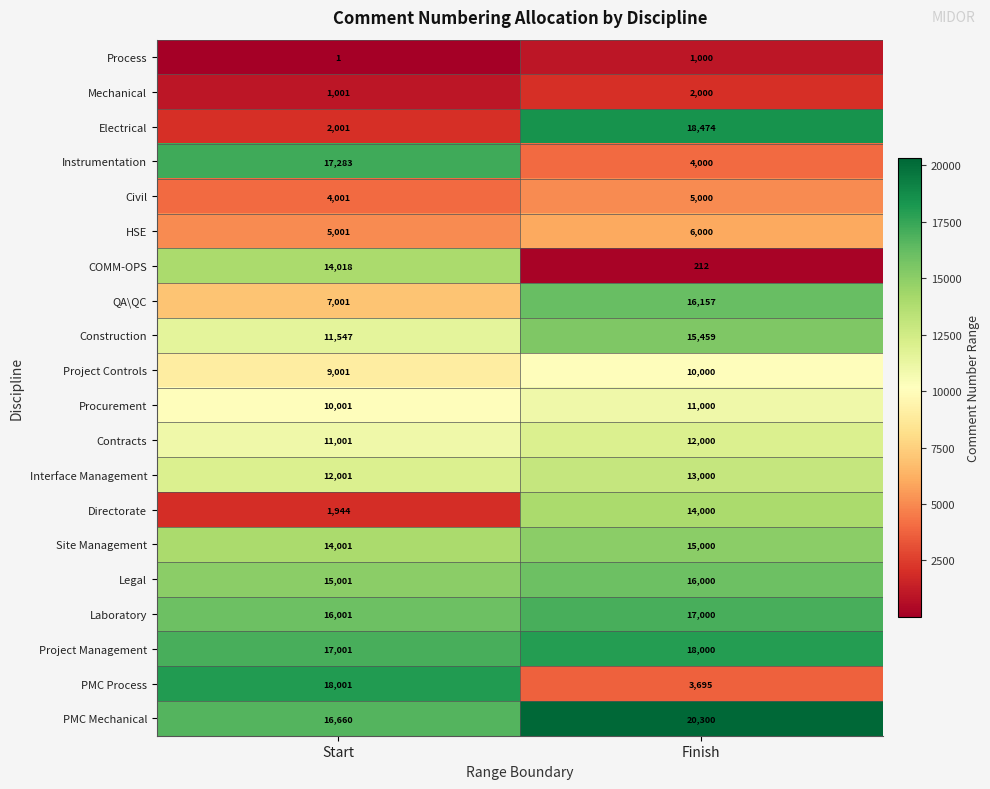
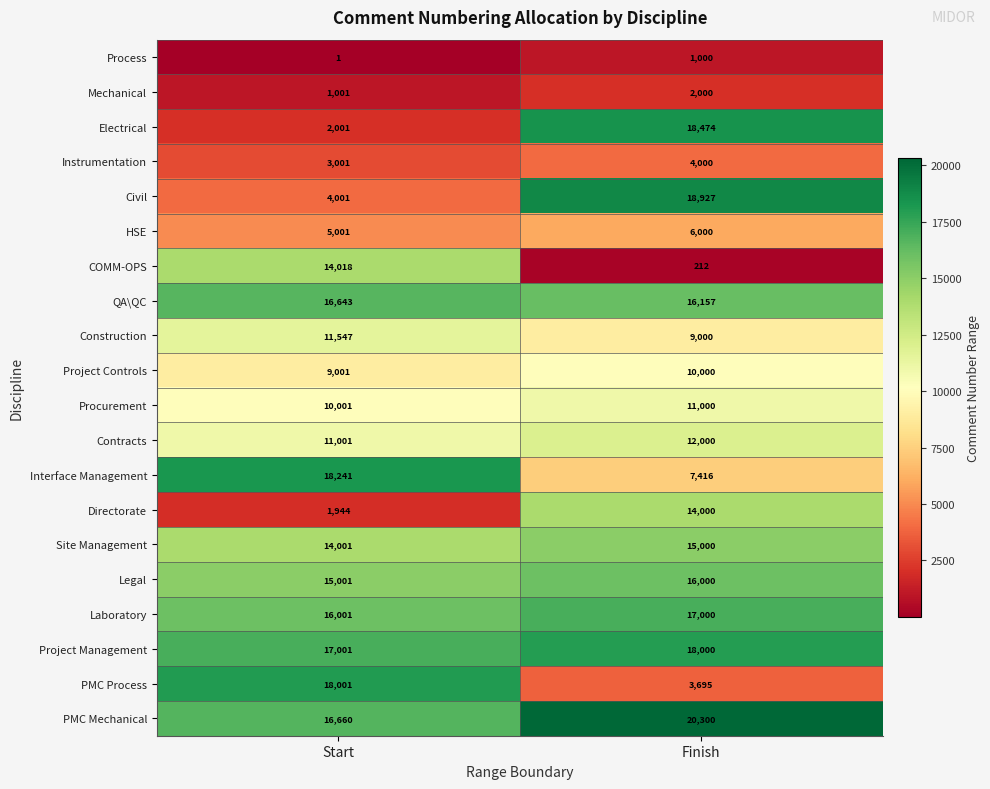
  {
    "Process": {
      "Start": "1",
      "Finish": "1,000"
    },
    "Mechanical": {
      "Start": "1,001",
      "Finish": "2,000"
    },
    "Electrical": {
      "Start": "2,001",
      "Finish": "18,474"
    },
    "Instrumentation": {
-     "Start": "17,283",
+     "Start": "3,001",
      "Finish": "4,000"
    },
    "Civil": {
      "Start": "4,001",
-     "Finish": "5,000"
+     "Finish": "18,927"
    },
    "HSE": {
      "Start": "5,001",
      "Finish": "6,000"
    },
    "COMM-OPS": {
      "Start": "14,018",
      "Finish": "212"
    },
    "QA\\QC": {
-     "Start": "7,001",
+     "Start": "16,643",
      "Finish": "16,157"
    },
    "Construction": {
      "Start": "11,547",
-     "Finish": "15,459"
+     "Finish": "9,000"
    },
    "Project Controls": {
      "Start": "9,001",
      "Finish": "10,000"
    },
    "Procurement": {
      "Start": "10,001",
      "Finish": "11,000"
    },
    "Contracts": {
      "Start": "11,001",
      "Finish": "12,000"
    },
    "Interface Management": {
-     "Start": "12,001",
-     "Finish": "13,000"
+     "Start": "18,241",
+     "Finish": "7,416"
    },
    "Directorate": {
      "Start": "1,944",
      "Finish": "14,000"
    },
    "Site Management": {
      "Start": "14,001",
      "Finish": "15,000"
    },
    "Legal": {
      "Start": "15,001",
      "Finish": "16,000"
    },
    "Laboratory": {
      "Start": "16,001",
      "Finish": "17,000"
    },
    "Project Management": {
      "Start": "17,001",
      "Finish": "18,000"
    },
    "PMC Process": {
      "Start": "18,001",
      "Finish": "3,695"
    },
    "PMC Mechanical": {
      "Start": "16,660",
      "Finish": "20,300"
    }
  }
